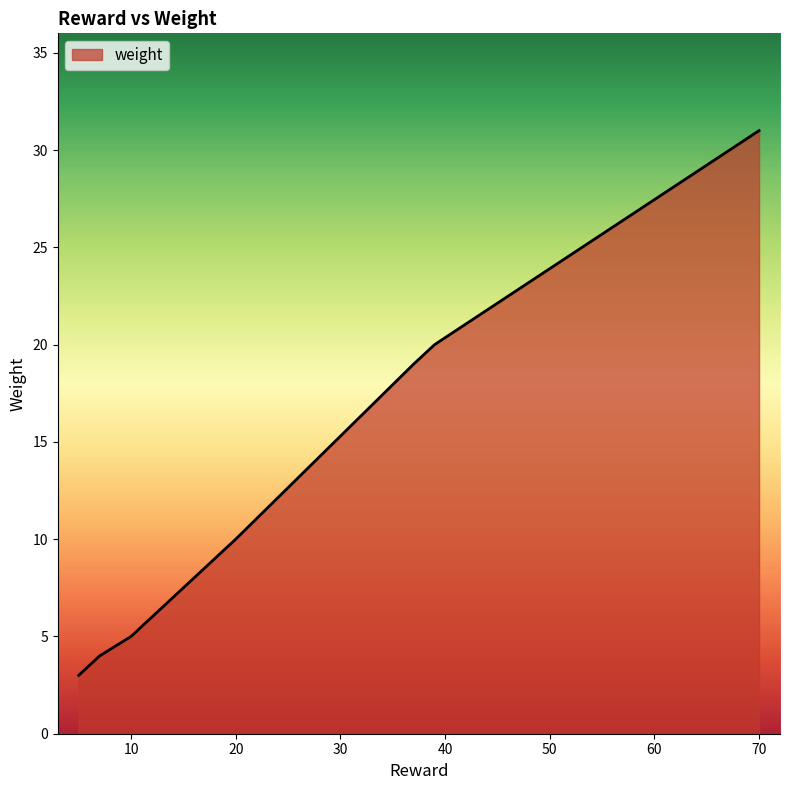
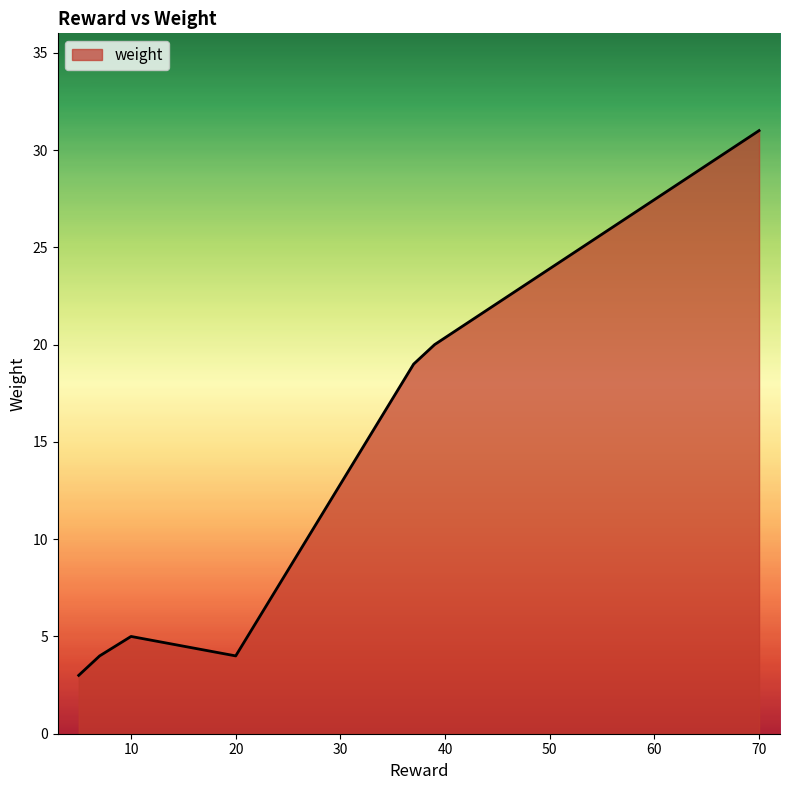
  {
    "10": 5,
-   "20": 10,
+   "20": 4,
    "70": 31
  }
